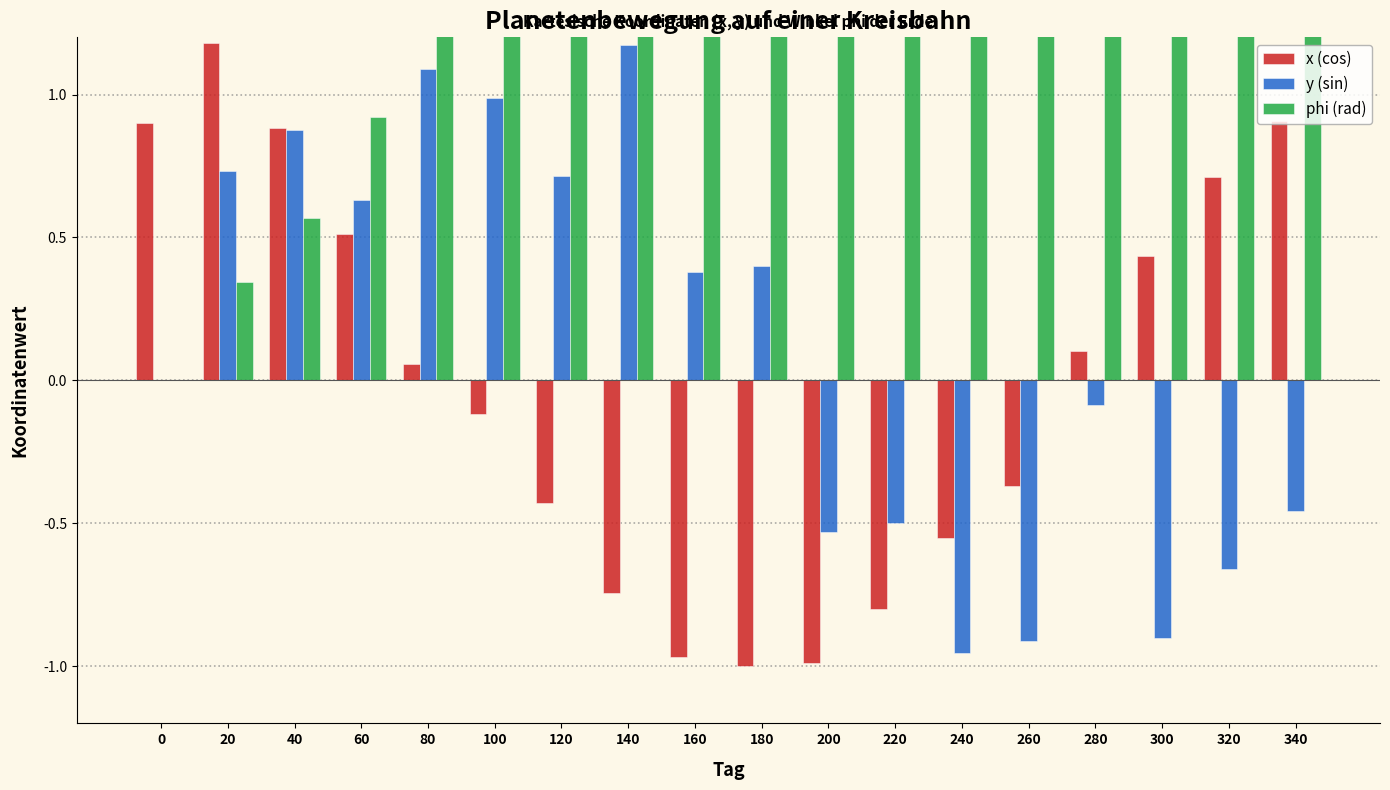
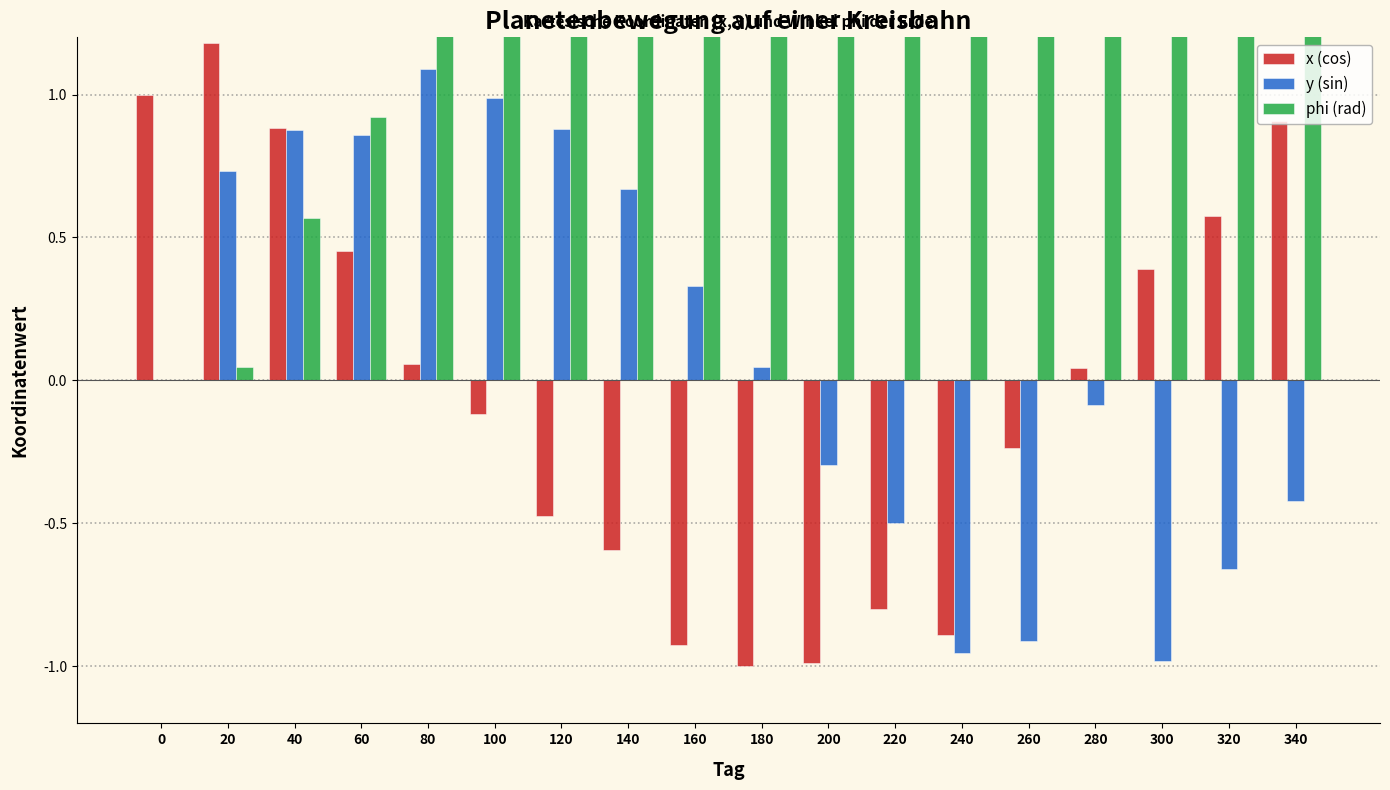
  {
    "x (cos)": {
-     "0": 0.9,
+     "0": 1.0,
      "20": 1.18,
      "40": 0.88,
-     "60": 0.51,
+     "60": 0.45,
      "80": 0.06,
      "100": -0.12,
-     "120": -0.43,
-     "140": -0.74,
-     "160": -0.97,
+     "120": -0.47,
+     "140": -0.59,
+     "160": -0.93,
      "180": -1.00,
      "200": -0.99,
      "220": -0.80,
-     "240": -0.55,
-     "260": -0.37,
-     "280": 0.10,
-     "300": 0.43,
-     "320": 0.71
+     "240": -0.89,
+     "260": -0.24,
+     "280": 0.04,
+     "300": 0.39,
+     "320": 0.57
    },
    "y (sin)": {
      "0": 0.00,
      "20": 0.73,
      "40": 0.88,
-     "60": 0.63,
+     "60": 0.86,
      "80": 1.09,
      "100": 0.99,
-     "120": 0.71,
-     "140": 1.17,
-     "160": 0.38,
-     "180": 0.40,
-     "200": -0.53,
+     "120": 0.88,
+     "140": 0.67,
+     "160": 0.33,
+     "180": 0.05,
+     "200": -0.29,
      "220": -0.50,
      "240": -0.95,
      "260": -0.91,
      "280": -0.08,
-     "300": -0.90,
+     "300": -0.98,
      "320": -0.66,
-     "340": -0.46
+     "340": -0.42
    },
    "phi (rad)": {
      "0": 0.00,
-     "20": 0.34,
+     "20": 0.05,
      "40": 0.57,
      "60": 0.92
    }
  }
